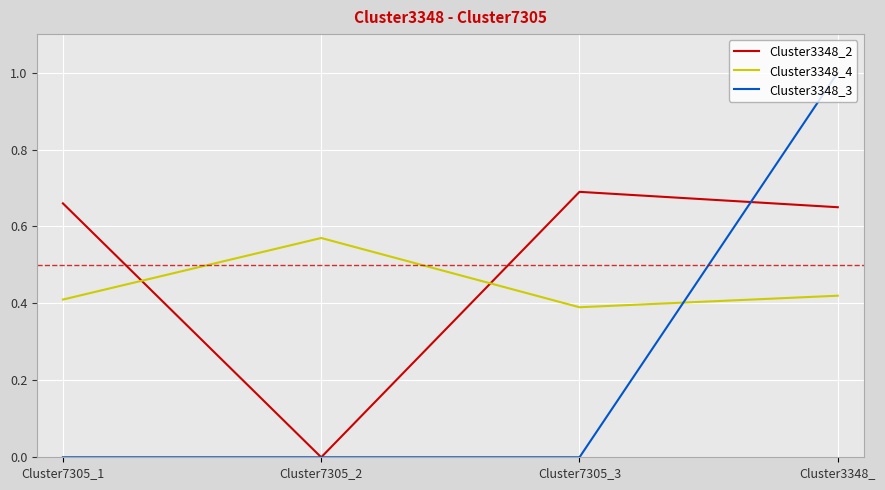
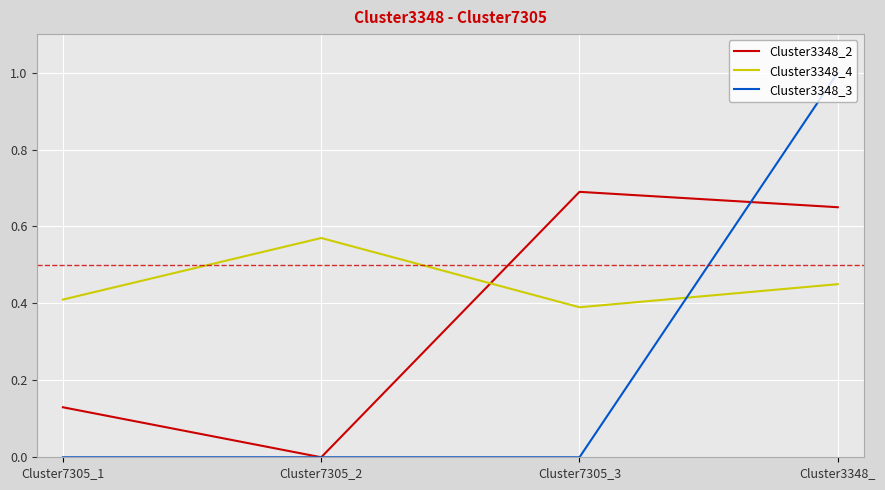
  {
    "Cluster3348_2": {
-     "Cluster7305_1": 0.66,
+     "Cluster7305_1": 0.13,
      "Cluster7305_3": 0.69,
      "Cluster3348_": 0.65
    },
    "Cluster3348_4": {
      "Cluster7305_1": 0.41,
      "Cluster7305_2": 0.57,
      "Cluster7305_3": 0.39,
-     "Cluster3348_": 0.42
+     "Cluster3348_": 0.45
    },
    "Cluster3348_3": {
      "Cluster7305_1": 0.00,
      "Cluster7305_3": 0.00
    }
  }
